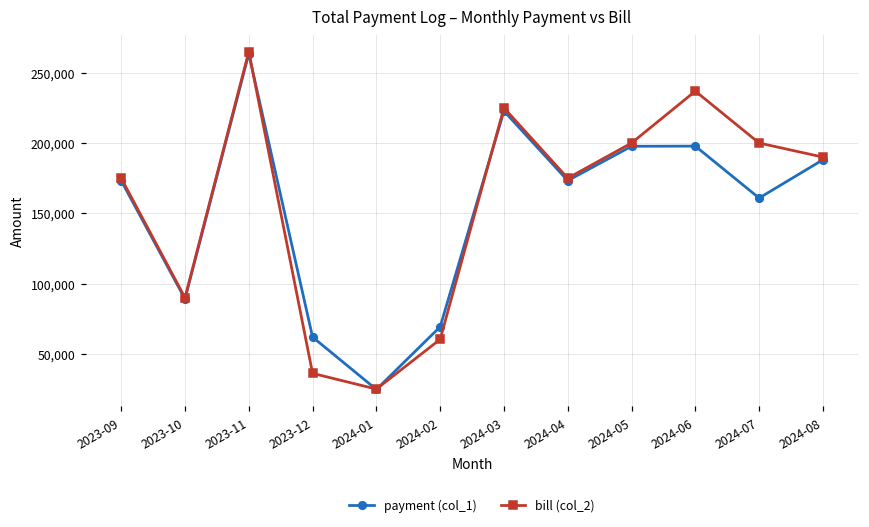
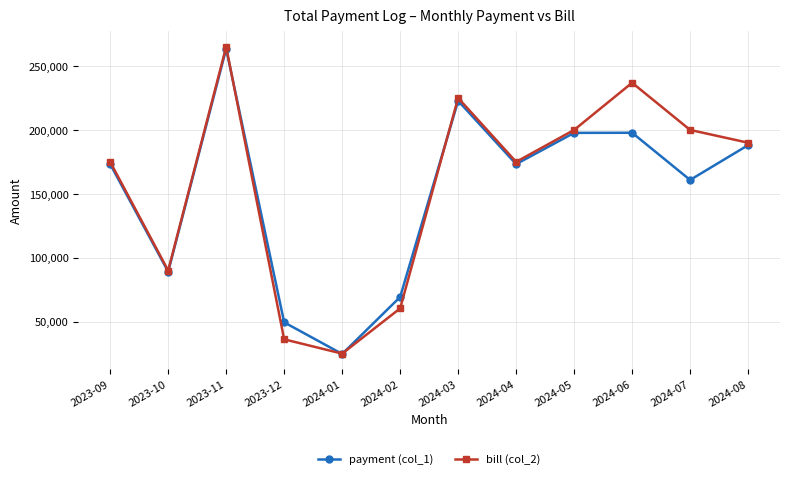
  {
    "payment (col_1)": {
-     "2023-12": "62,000",
+     "2023-12": "50,000",
      "2024-02": "69,000",
      "2024-03": "223,000",
      "2024-05": "198,000",
      "2024-06": "198,000",
      "2024-07": "161,000"
    },
    "bill (col_2)": {
      "2023-12": "36,000",
      "2024-02": "60,000",
      "2024-03": "225,000",
      "2024-05": "200,000",
      "2024-06": "237,000",
      "2024-07": "200,000"
    }
  }
